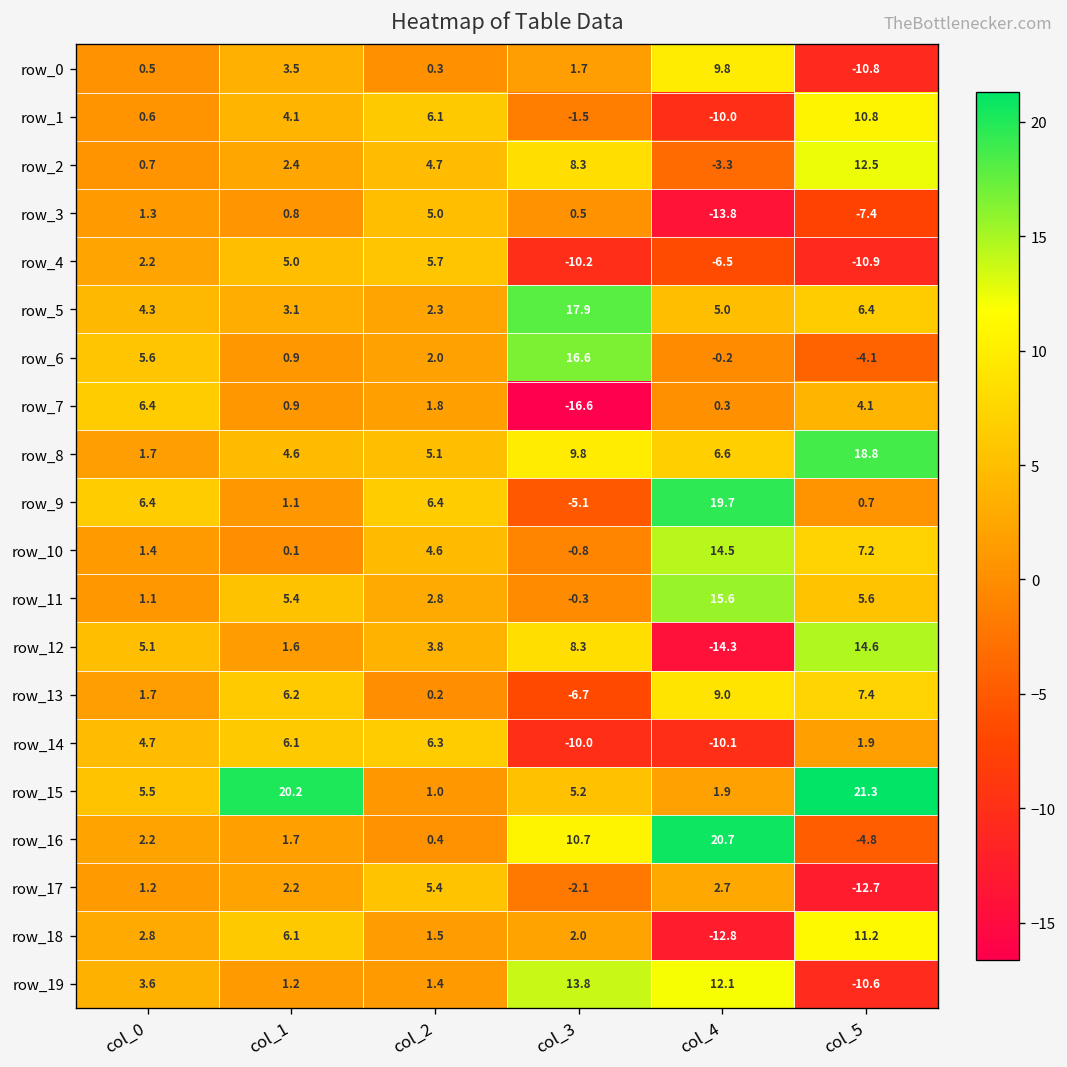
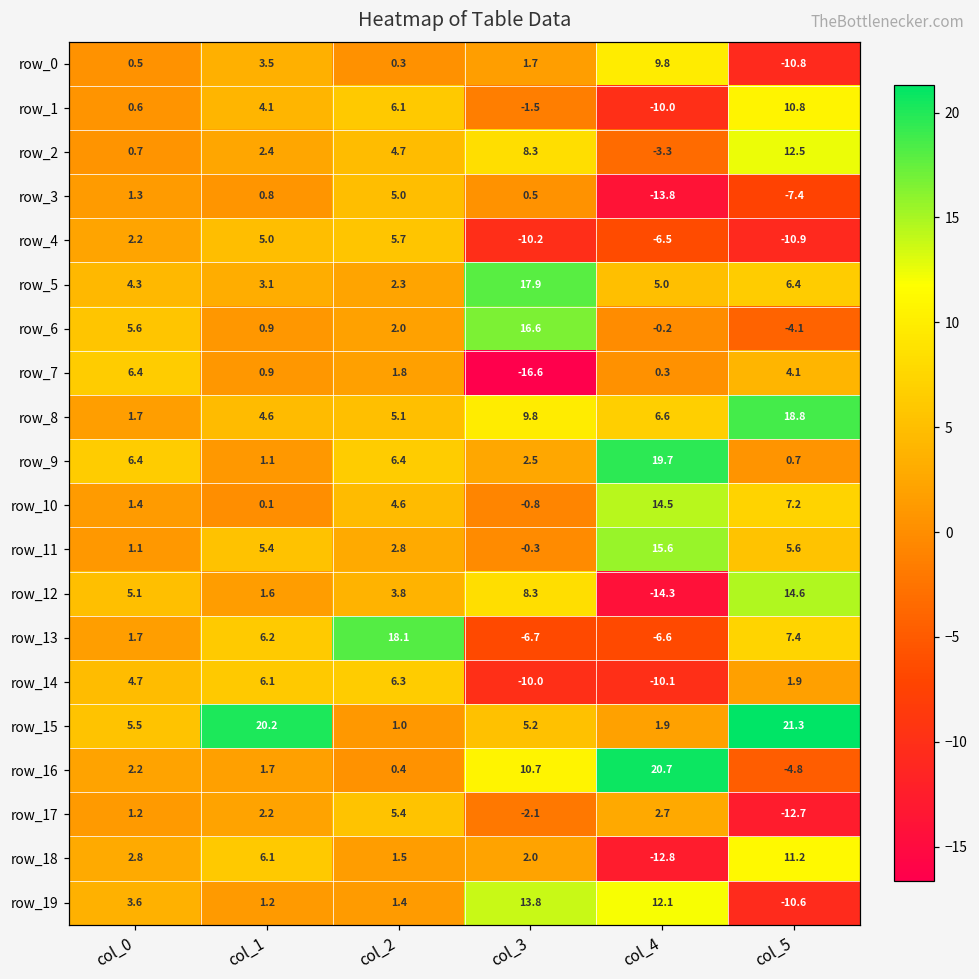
  {
    "row_0": {
      "col_0": 0.5,
      "col_1": 3.5,
      "col_2": 0.3,
      "col_3": 1.7,
      "col_4": 9.8,
      "col_5": -10.8
    },
    "row_1": {
      "col_0": 0.6,
      "col_1": 4.1,
      "col_2": 6.1,
      "col_3": -1.5,
      "col_4": -10.0,
      "col_5": 10.8
    },
    "row_2": {
      "col_0": 0.7,
      "col_1": 2.4,
      "col_2": 4.7,
      "col_3": 8.3,
      "col_4": -3.3,
      "col_5": 12.5
    },
    "row_3": {
      "col_0": 1.3,
      "col_1": 0.8,
      "col_2": 5.0,
      "col_3": 0.5,
      "col_4": -13.8,
      "col_5": -7.4
    },
    "row_4": {
      "col_0": 2.2,
      "col_1": 5.0,
      "col_2": 5.7,
      "col_3": -10.2,
      "col_4": -6.5,
      "col_5": -10.9
    },
    "row_5": {
      "col_0": 4.3,
      "col_1": 3.1,
      "col_2": 2.3,
      "col_3": 17.9,
      "col_4": 5.0,
      "col_5": 6.4
    },
    "row_6": {
      "col_0": 5.6,
      "col_1": 0.9,
      "col_2": 2.0,
      "col_3": 16.6,
      "col_4": -0.2,
      "col_5": -4.1
    },
    "row_7": {
      "col_0": 6.4,
      "col_1": 0.9,
      "col_2": 1.8,
      "col_3": -16.6,
      "col_4": 0.3,
      "col_5": 4.1
    },
    "row_8": {
      "col_0": 1.7,
      "col_1": 4.6,
      "col_2": 5.1,
      "col_3": 9.8,
      "col_4": 6.6,
      "col_5": 18.8
    },
    "row_9": {
      "col_0": 6.4,
      "col_1": 1.1,
      "col_2": 6.4,
-     "col_3": -5.1,
+     "col_3": 2.5,
      "col_4": 19.7,
      "col_5": 0.7
    },
    "row_10": {
      "col_0": 1.4,
      "col_1": 0.1,
      "col_2": 4.6,
      "col_3": -0.8,
      "col_4": 14.5,
      "col_5": 7.2
    },
    "row_11": {
      "col_0": 1.1,
      "col_1": 5.4,
      "col_2": 2.8,
      "col_3": -0.3,
      "col_4": 15.6,
      "col_5": 5.6
    },
    "row_12": {
      "col_0": 5.1,
      "col_1": 1.6,
      "col_2": 3.8,
      "col_3": 8.3,
      "col_4": -14.3,
      "col_5": 14.6
    },
    "row_13": {
      "col_0": 1.7,
      "col_1": 6.2,
-     "col_2": 0.2,
+     "col_2": 18.1,
      "col_3": -6.7,
-     "col_4": 9.0,
+     "col_4": -6.6,
      "col_5": 7.4
    },
    "row_14": {
      "col_0": 4.7,
      "col_1": 6.1,
      "col_2": 6.3,
      "col_3": -10.0,
      "col_4": -10.1,
      "col_5": 1.9
    },
    "row_15": {
      "col_0": 5.5,
      "col_1": 20.2,
      "col_2": 1.0,
      "col_3": 5.2,
      "col_4": 1.9,
      "col_5": 21.3
    },
    "row_16": {
      "col_0": 2.2,
      "col_1": 1.7,
      "col_2": 0.4,
      "col_3": 10.7,
      "col_4": 20.7,
      "col_5": -4.8
    },
    "row_17": {
      "col_0": 1.2,
      "col_1": 2.2,
      "col_2": 5.4,
      "col_3": -2.1,
      "col_4": 2.7,
      "col_5": -12.7
    },
    "row_18": {
      "col_0": 2.8,
      "col_1": 6.1,
      "col_2": 1.5,
      "col_3": 2.0,
      "col_4": -12.8,
      "col_5": 11.2
    },
    "row_19": {
      "col_0": 3.6,
      "col_1": 1.2,
      "col_2": 1.4,
      "col_3": 13.8,
      "col_4": 12.1,
      "col_5": -10.6
    }
  }
